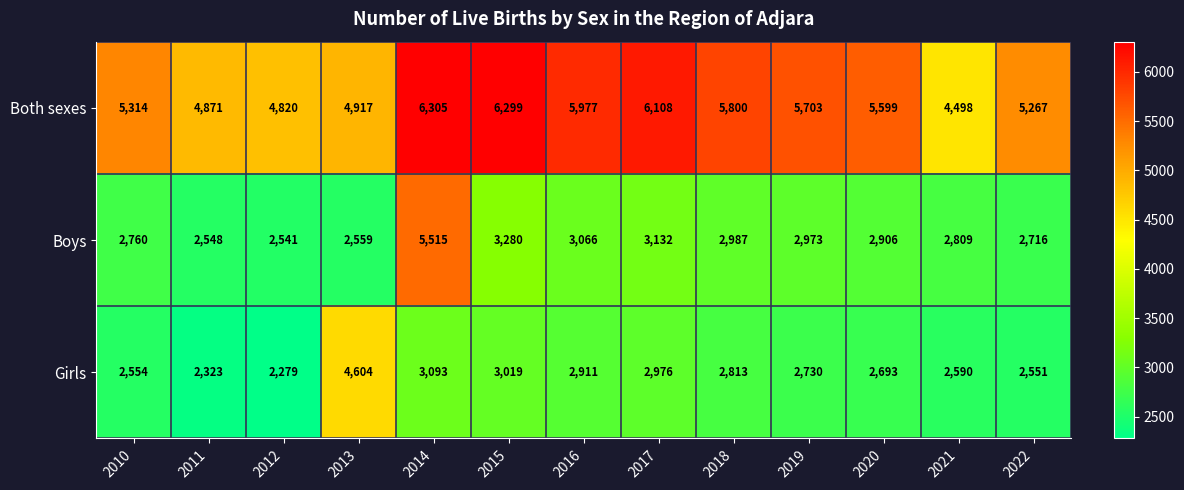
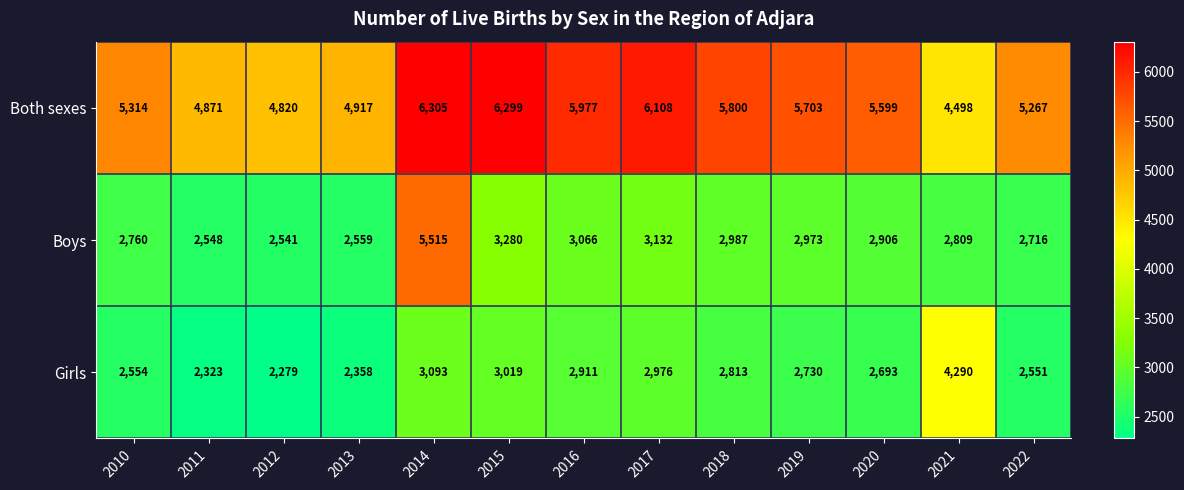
  {
    "Both sexes": {
      "2010": "5,314",
      "2011": "4,871",
      "2012": "4,820",
      "2013": "4,917",
      "2014": "6,305",
      "2015": "6,299",
      "2016": "5,977",
      "2017": "6,108",
      "2018": "5,800",
      "2019": "5,703",
      "2020": "5,599",
      "2021": "4,498",
      "2022": "5,267"
    },
    "Boys": {
      "2010": "2,760",
      "2011": "2,548",
      "2012": "2,541",
      "2013": "2,559",
      "2014": "5,515",
      "2015": "3,280",
      "2016": "3,066",
      "2017": "3,132",
      "2018": "2,987",
      "2019": "2,973",
      "2020": "2,906",
      "2021": "2,809",
      "2022": "2,716"
    },
    "Girls": {
      "2010": "2,554",
      "2011": "2,323",
      "2012": "2,279",
-     "2013": "4,604",
+     "2013": "2,358",
      "2014": "3,093",
      "2015": "3,019",
      "2016": "2,911",
      "2017": "2,976",
      "2018": "2,813",
      "2019": "2,730",
      "2020": "2,693",
-     "2021": "2,590",
+     "2021": "4,290",
      "2022": "2,551"
    }
  }
